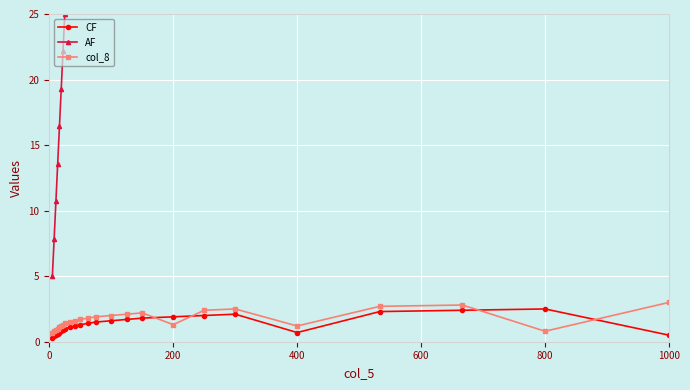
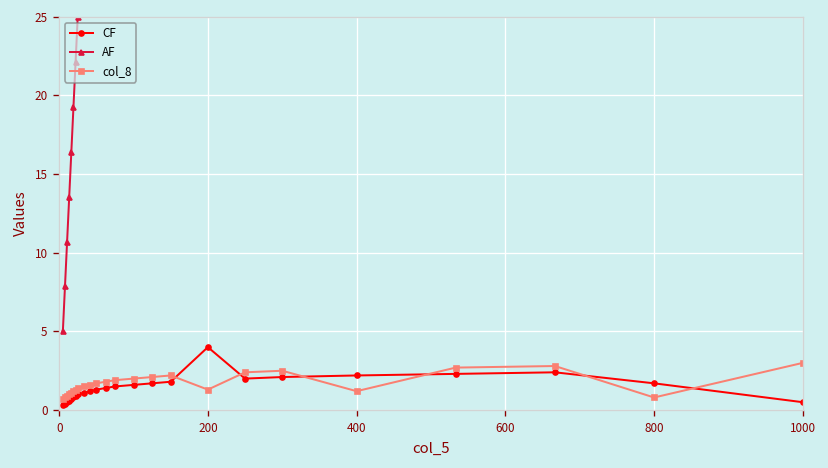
  {
    "CF": {
-     "200": 1.9,
-     "400": 0.7,
-     "800": 2.5,
+     "200": 4.0,
+     "400": 2.2,
+     "800": 1.7,
      "1000": 0.5
    },
    "col_8": {
      "200": 1.3,
      "400": 1.2,
      "800": 0.8,
      "1000": 3.0
    }
  }
